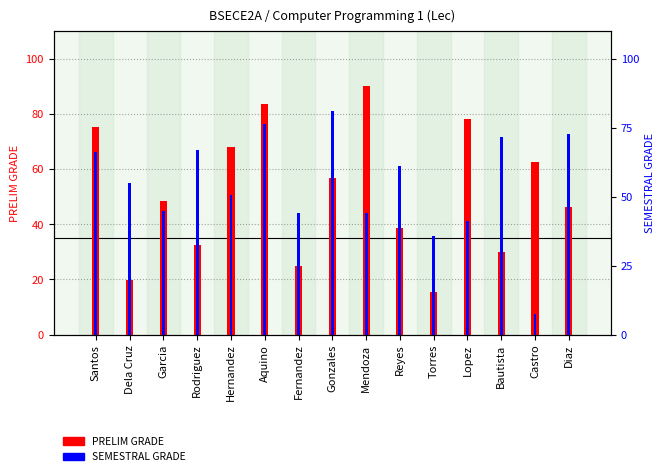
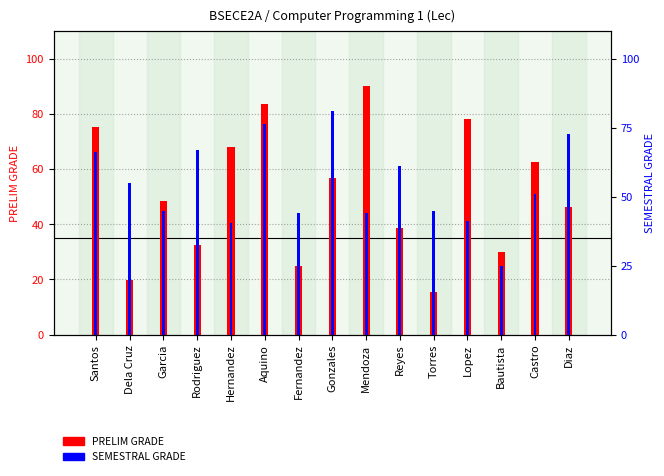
  {
    "PRELIM GRADE": {
      "Santos": 75,
      "Dela Cruz": 20,
      "Garcia": 48,
      "Rodriguez": 33,
      "Hernandez": 68,
      "Aquino": 83,
      "Fernandez": 25,
      "Gonzales": 57,
      "Mendoza": 90,
      "Reyes": 39,
      "Torres": 15,
      "Lopez": 78,
      "Bautista": 30,
      "Castro": 62,
      "Diaz": 46
    },
    "SEMESTRAL GRADE": {
      "Santos": 66,
      "Dela Cruz": 55,
      "Garcia": 45,
      "Rodriguez": 67,
-     "Hernandez": 51,
+     "Hernandez": 40,
      "Aquino": 76,
      "Fernandez": 44,
      "Gonzales": 81,
      "Mendoza": 44,
      "Reyes": 61,
-     "Torres": 36,
+     "Torres": 45,
      "Lopez": 41,
-     "Bautista": 71,
-     "Castro": 8,
+     "Bautista": 25,
+     "Castro": 51,
      "Diaz": 73
    }
  }
